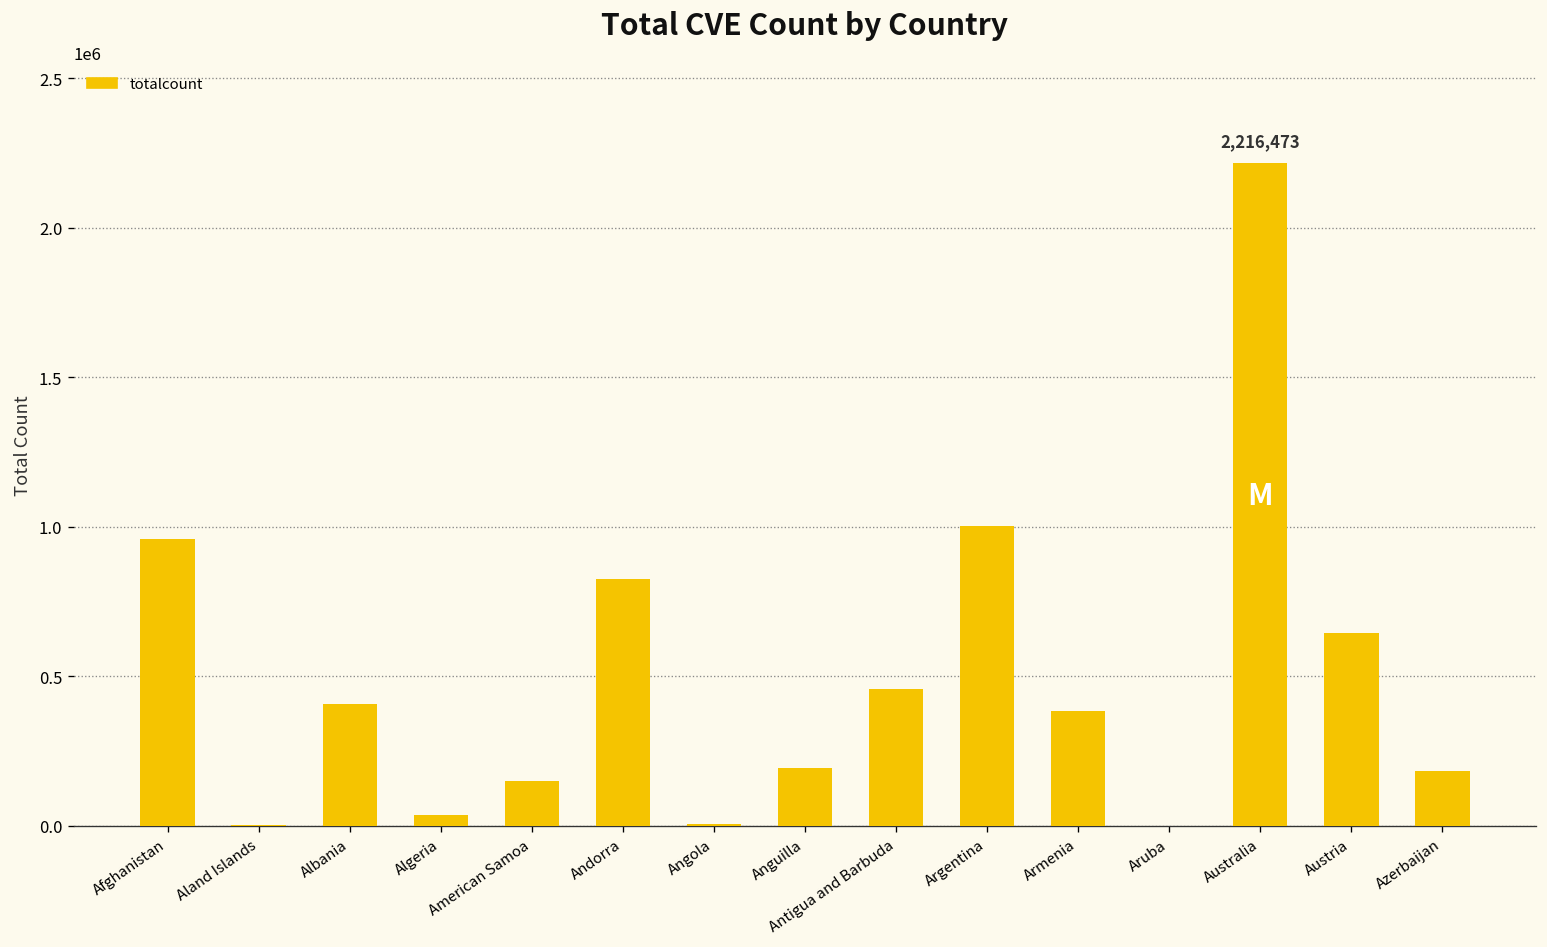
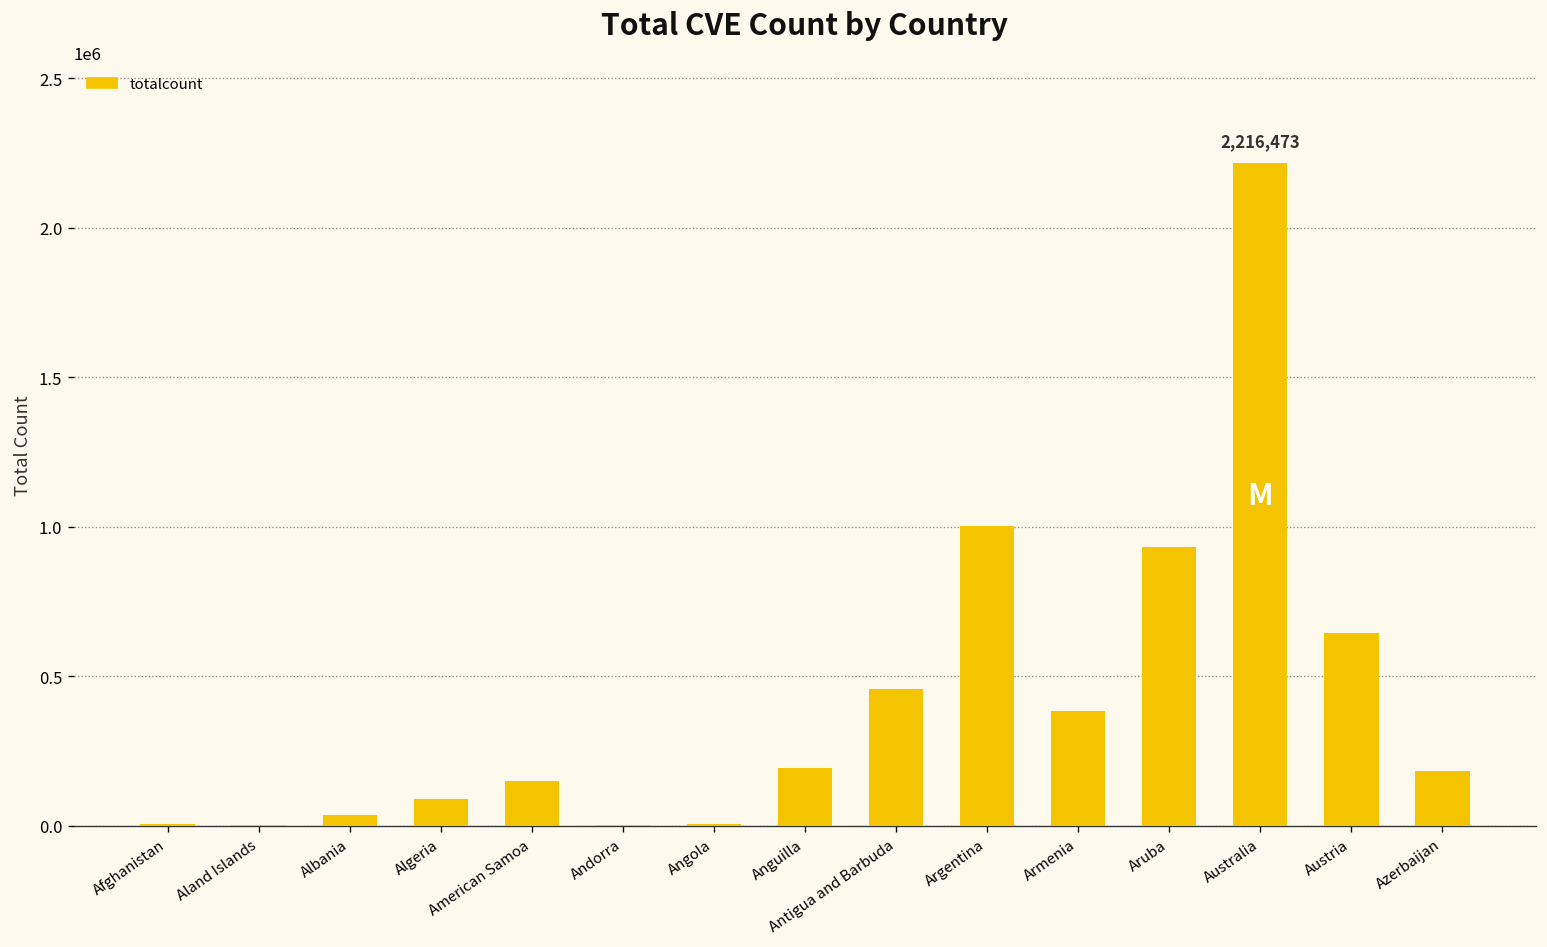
  {
-   "Afghanistan": 960000,
-   "Albania": 410000,
-   "Algeria": 40000,
+   "Afghanistan": 10000,
+   "Albania": 40000,
+   "Algeria": 90000,
    "American Samoa": 150000,
-   "Andorra": 830000,
+   "Andorra": 0,
    "Anguilla": 190000,
    "Antigua and Barbuda": 460000,
    "Argentina": 1000000,
    "Armenia": 380000,
-   "Aruba": 0,
+   "Aruba": 930000,
    "Austria": 640000,
    "Azerbaijan": 180000
  }
